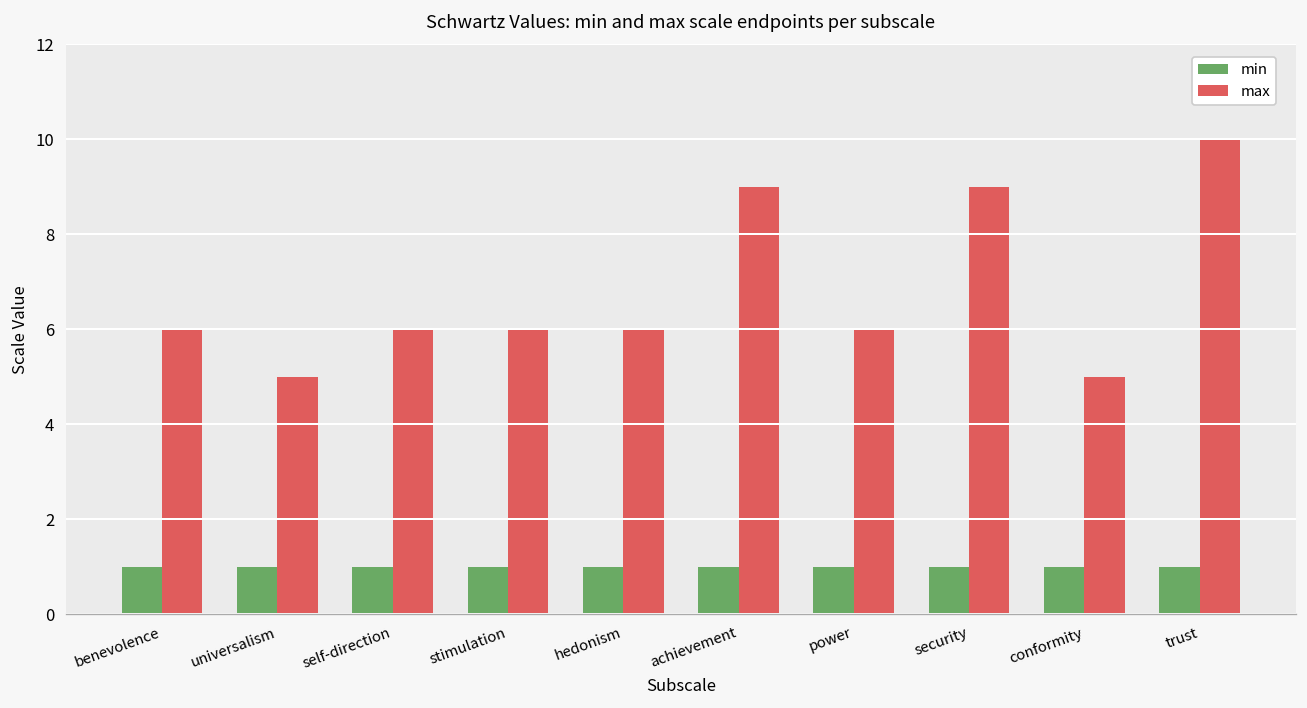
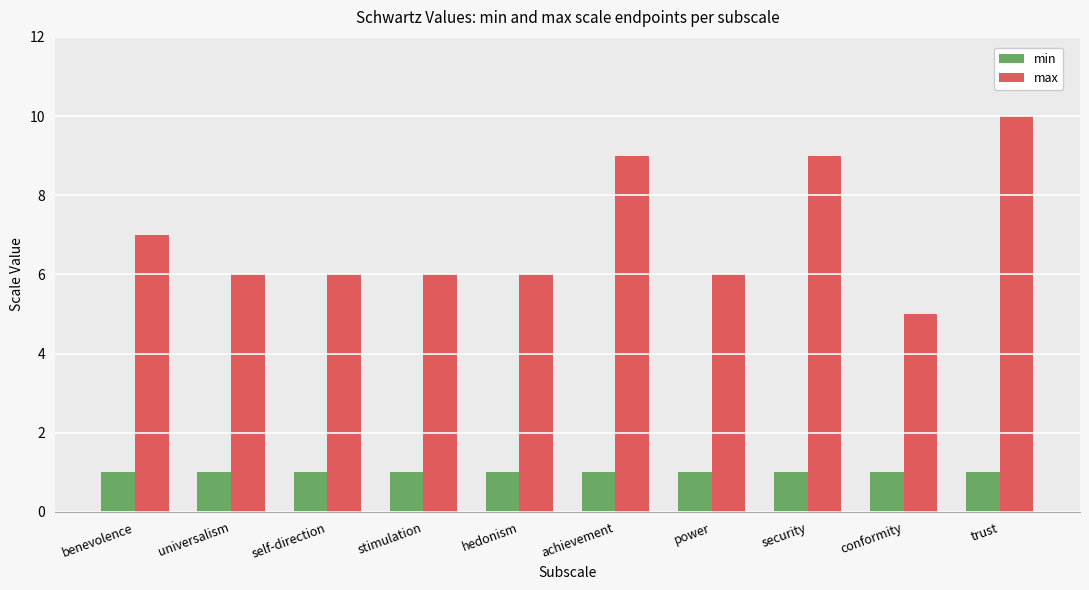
  {
    "min": {
      "benevolence": 1,
      "universalism": 1,
      "self-direction": 1,
      "stimulation": 1,
      "hedonism": 1,
      "achievement": 1,
      "power": 1,
      "security": 1,
      "conformity": 1,
      "trust": 1
    },
    "max": {
-     "benevolence": 6,
-     "universalism": 5,
+     "benevolence": 7,
+     "universalism": 6,
      "self-direction": 6,
      "stimulation": 6,
      "hedonism": 6,
      "achievement": 9,
      "power": 6,
      "security": 9,
      "conformity": 5,
      "trust": 10
    }
  }
